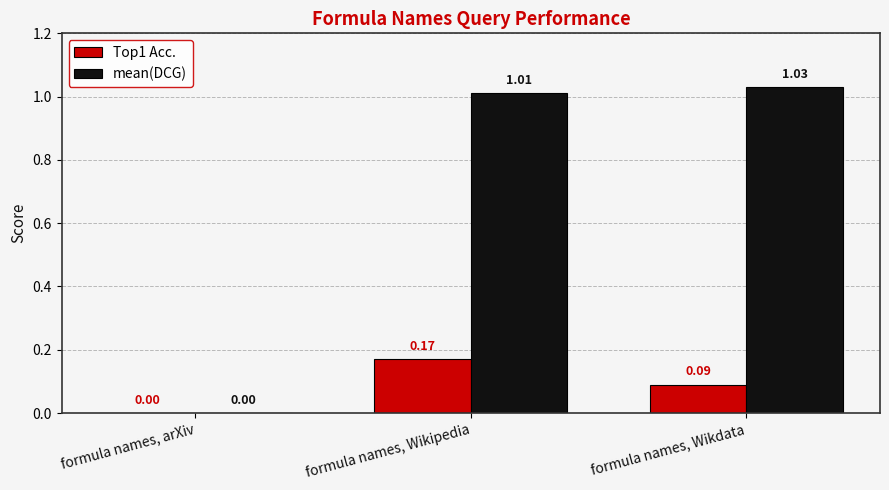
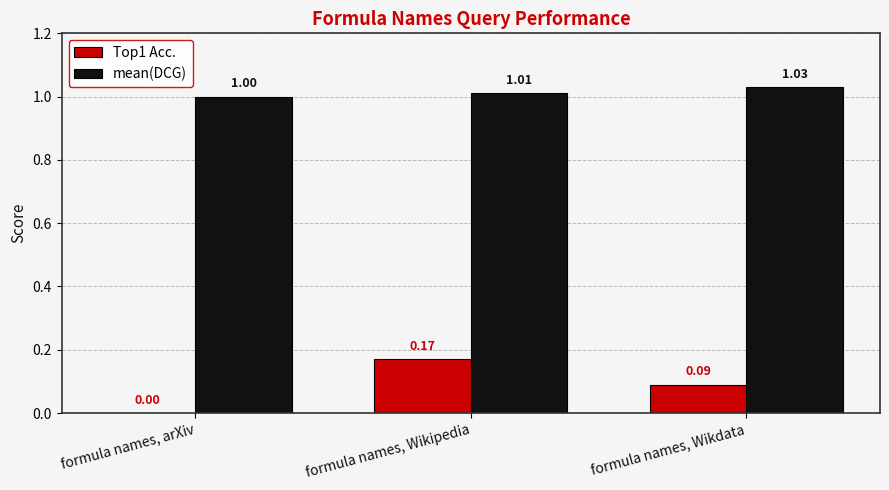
  {
    "Top1 Acc.": {
      "formula names, arXiv": 0.00,
      "formula names, Wikipedia": 0.17,
      "formula names, Wikdata": 0.09
    },
    "mean(DCG)": {
-     "formula names, arXiv": 0.00,
+     "formula names, arXiv": 1.00,
      "formula names, Wikipedia": 1.01,
      "formula names, Wikdata": 1.03
    }
  }
